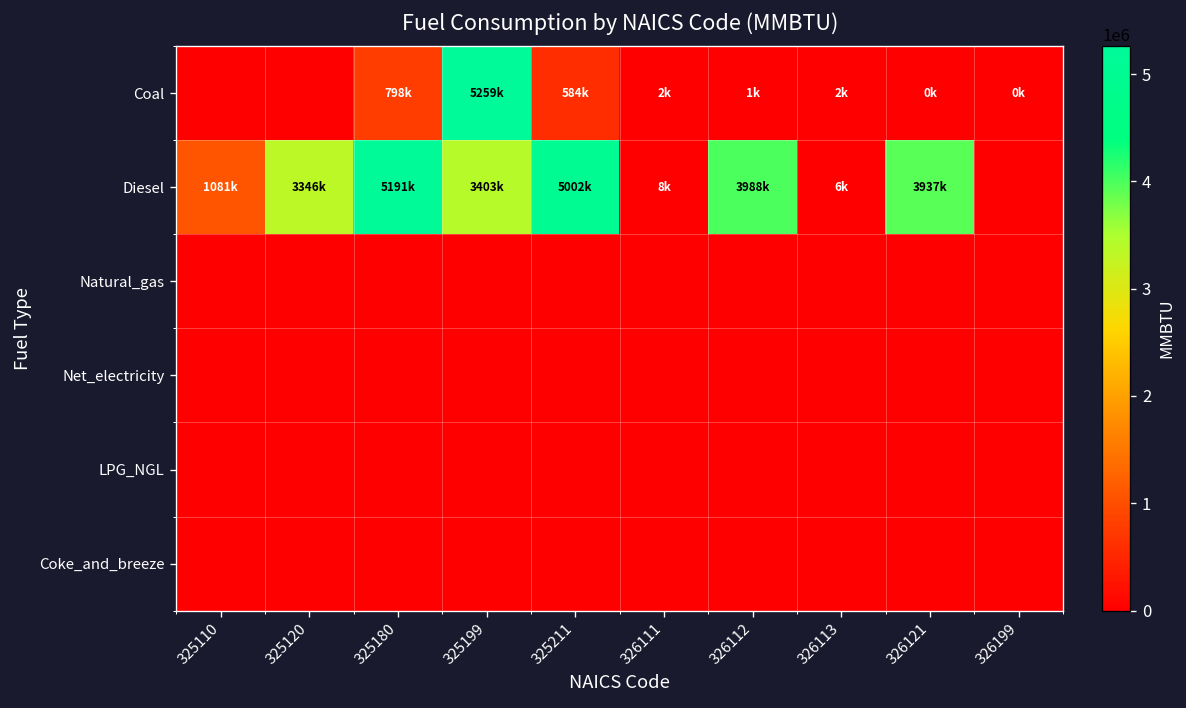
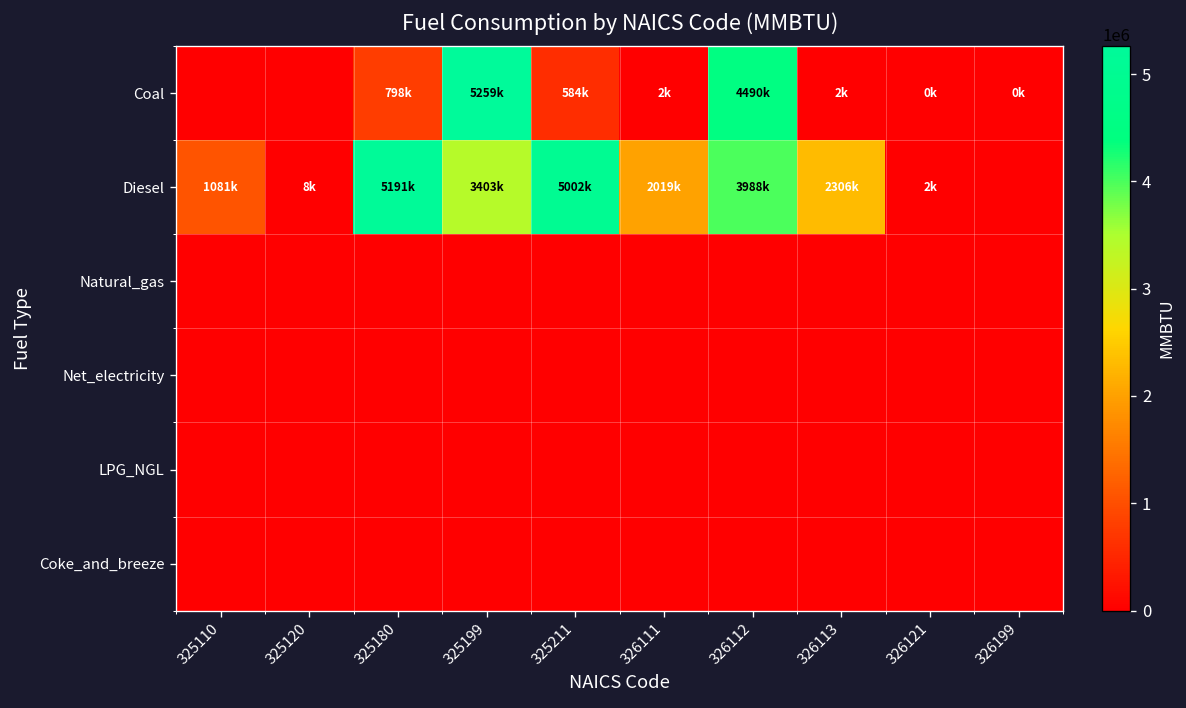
  {
    "Coal": {
      "325180": "798k",
      "325199": "5259k",
      "325211": "584k",
      "326111": "2k",
-     "326112": "1k",
+     "326112": "4490k",
      "326113": "2k",
      "326121": "0k",
      "326199": "0k"
    },
    "Diesel": {
      "325110": "1081k",
-     "325120": "3346k",
+     "325120": "8k",
      "325180": "5191k",
      "325199": "3403k",
      "325211": "5002k",
-     "326111": "8k",
+     "326111": "2019k",
      "326112": "3988k",
-     "326113": "6k",
-     "326121": "3937k"
+     "326113": "2306k",
+     "326121": "2k"
    }
  }
